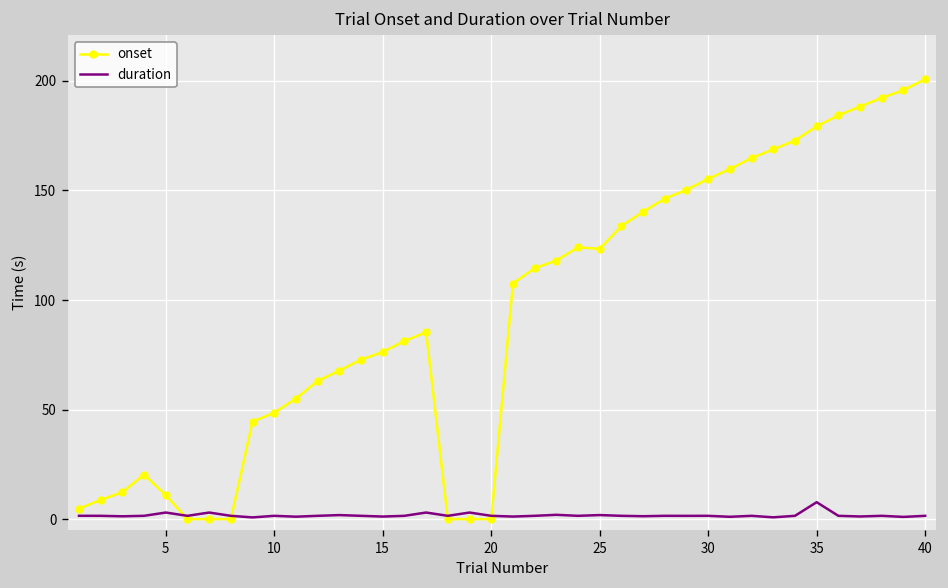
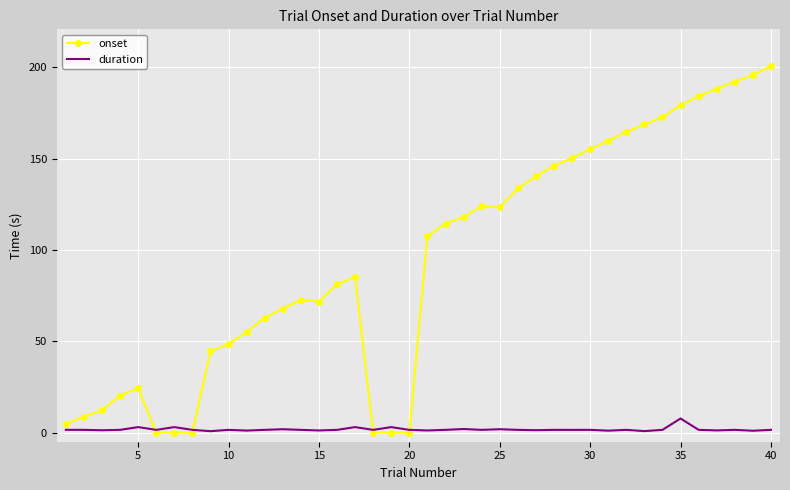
  {
    "onset": {
-     "5": 11,
+     "5": 24,
      "10": 49,
-     "15": 76,
+     "15": 72,
      "20": 0,
      "25": 123,
      "30": 155,
      "35": 179,
      "40": 201
    },
    "duration": {
      "5": 3,
      "10": 2,
      "15": 1,
      "20": 2,
      "25": 2,
      "30": 2,
      "35": 8,
      "40": 2
    }
  }
